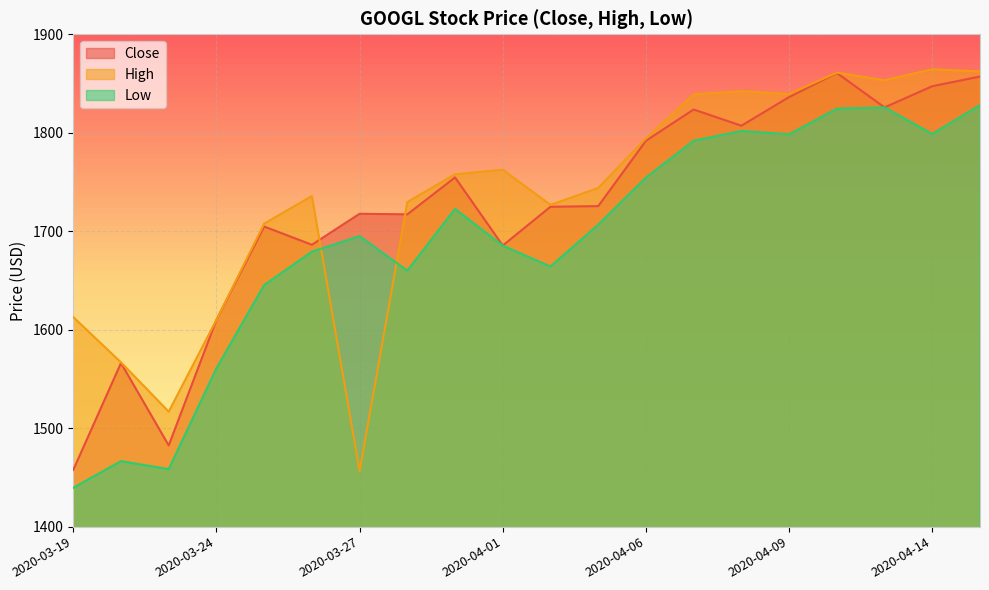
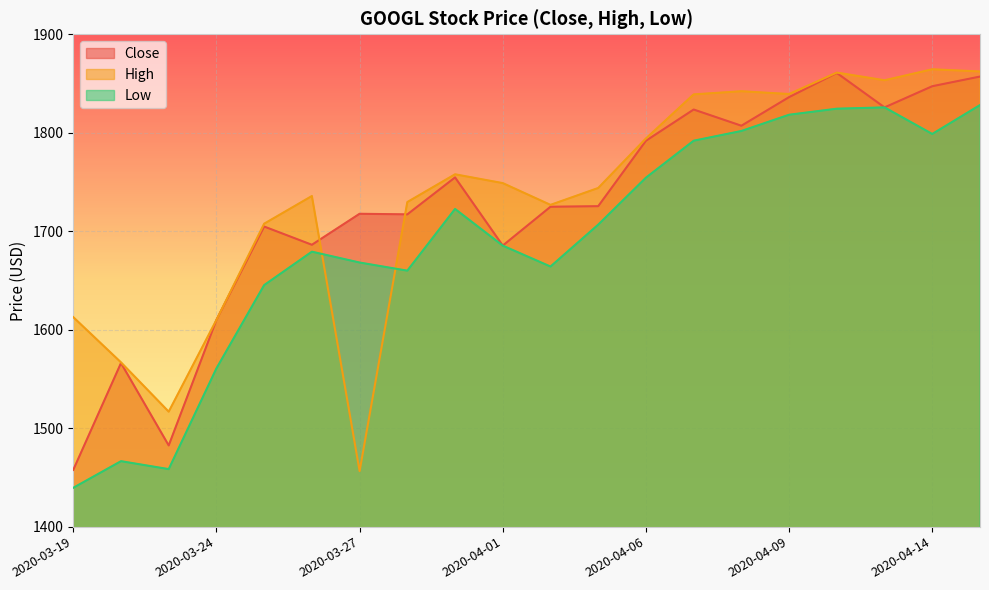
  {
    "Close": {
      "2020-03-19": 1460,
      "2020-03-27": 1720,
      "2020-04-09": 1840,
      "2020-04-14": 1850
    },
    "High": {
      "2020-03-19": 1610,
      "2020-03-27": 1460,
-     "2020-04-01": 1760,
+     "2020-04-01": 1750,
      "2020-04-09": 1840,
      "2020-04-14": 1860
    },
    "Low": {
      "2020-03-19": 1440,
      "2020-03-24": 1560,
-     "2020-03-27": 1690,
+     "2020-03-27": 1670,
      "2020-04-06": 1750,
-     "2020-04-09": 1800,
+     "2020-04-09": 1820,
      "2020-04-14": 1800
    }
  }
